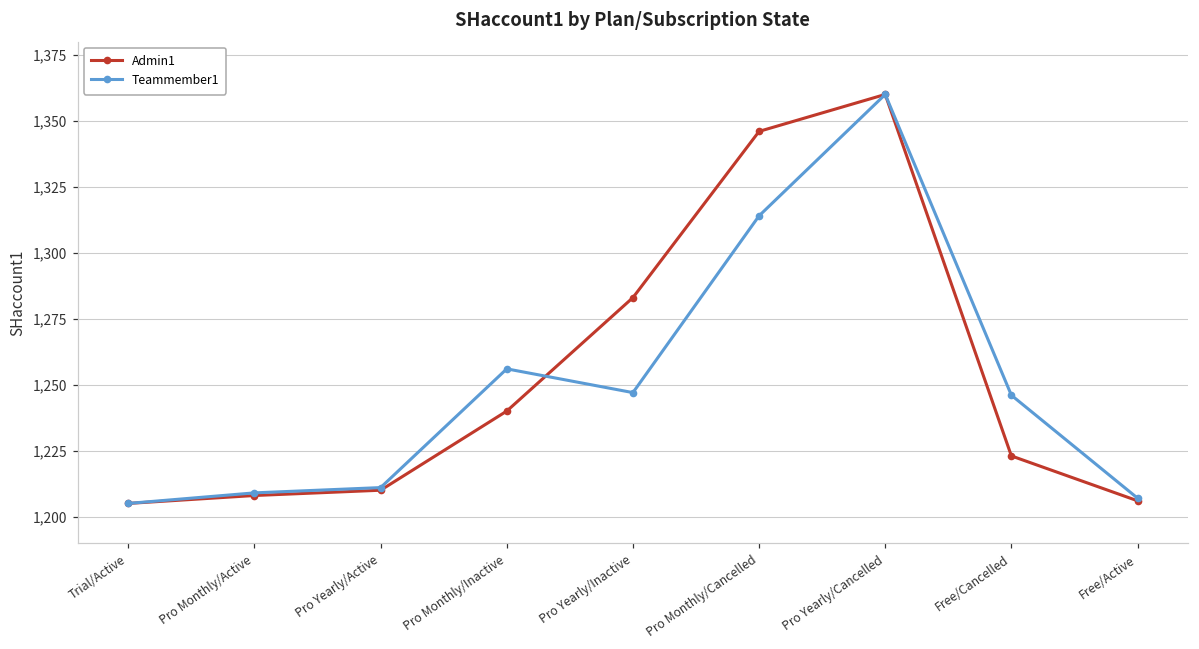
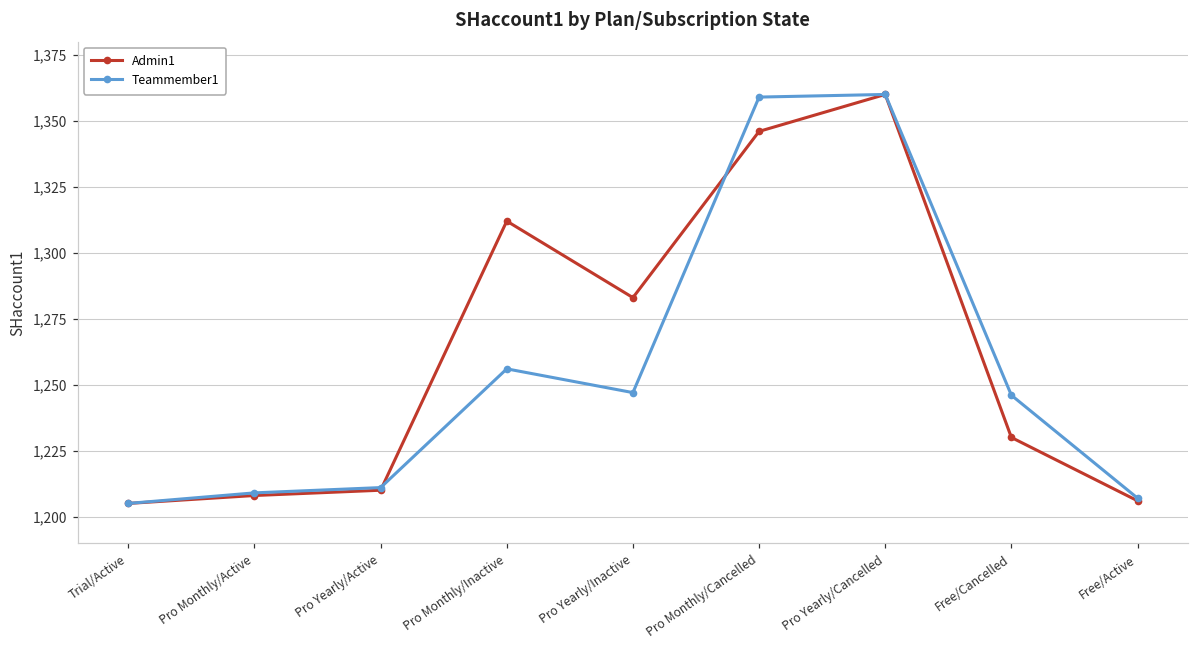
  {
    "Admin1": {
-     "Pro Monthly/Inactive": "1,240",
+     "Pro Monthly/Inactive": "1,312",
      "Pro Yearly/Inactive": "1,283",
      "Pro Monthly/Cancelled": "1,346",
-     "Free/Cancelled": "1,223"
+     "Free/Cancelled": "1,230"
    },
    "Teammember1": {
      "Pro Monthly/Inactive": "1,256",
      "Pro Yearly/Inactive": "1,247",
-     "Pro Monthly/Cancelled": "1,314",
+     "Pro Monthly/Cancelled": "1,359",
      "Free/Cancelled": "1,246"
    }
  }
